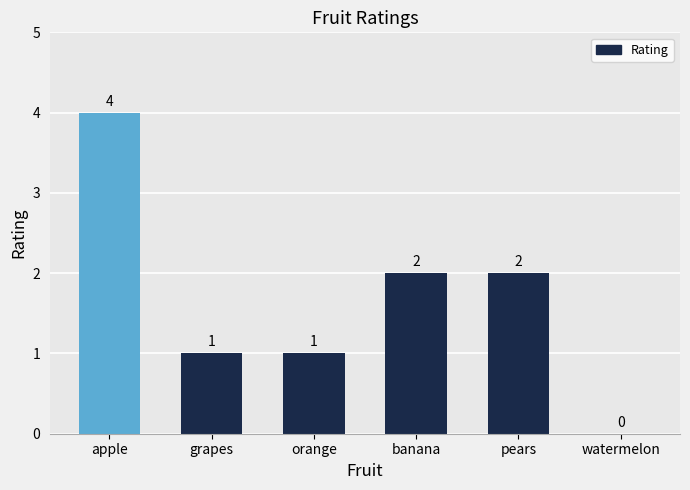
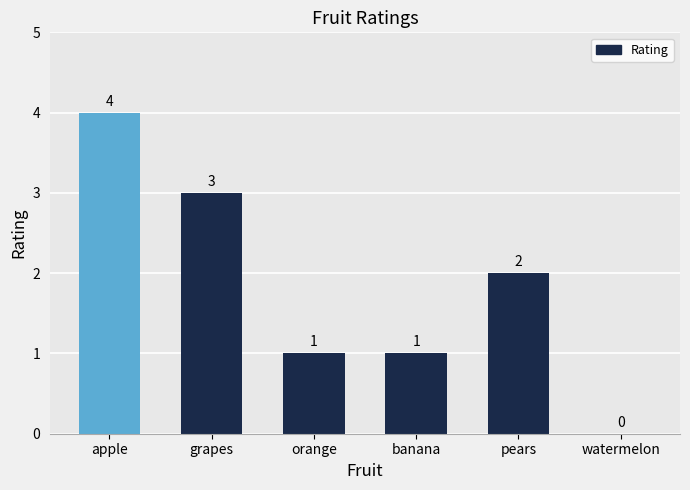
  {
    "apple": 4,
-   "grapes": 1,
+   "grapes": 3,
    "orange": 1,
-   "banana": 2,
+   "banana": 1,
    "pears": 2,
    "watermelon": 0
  }
